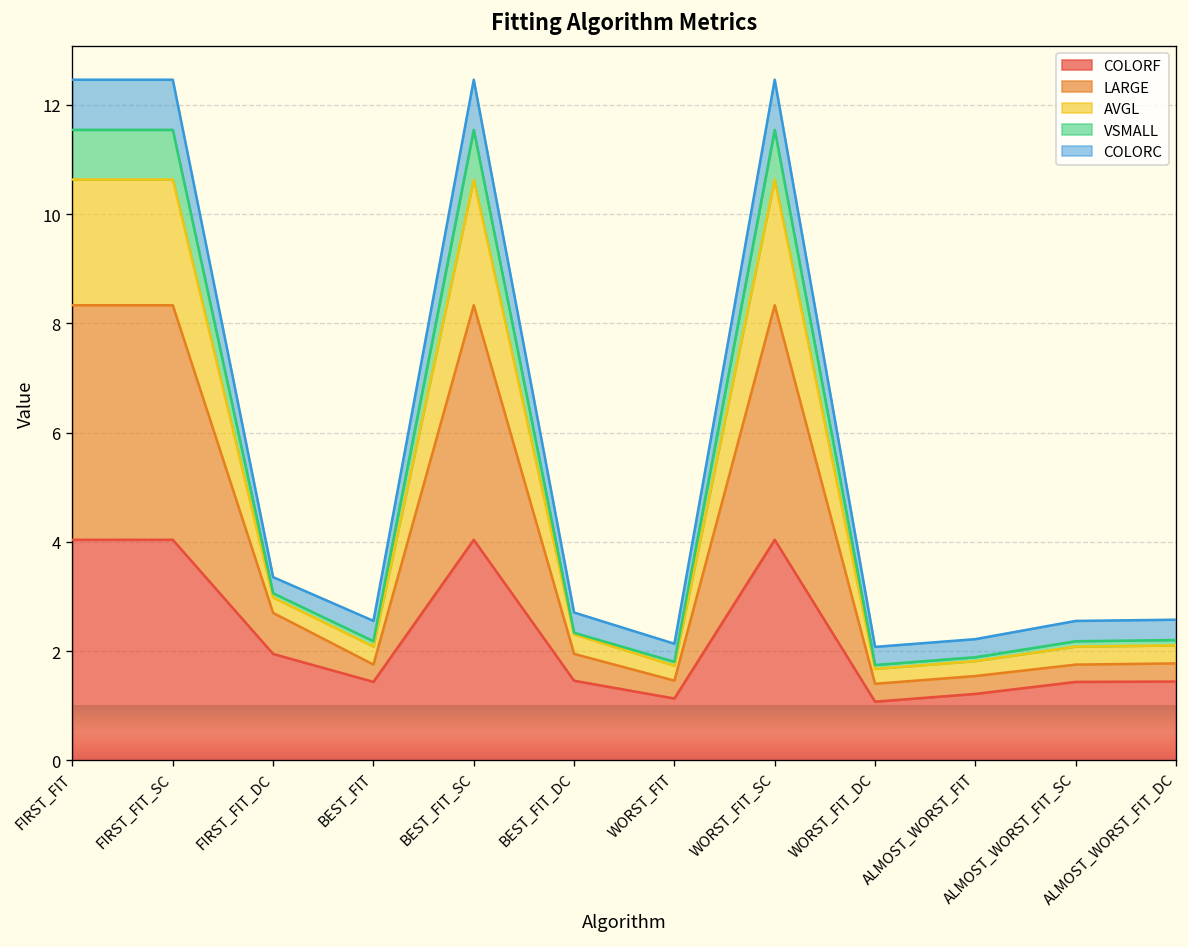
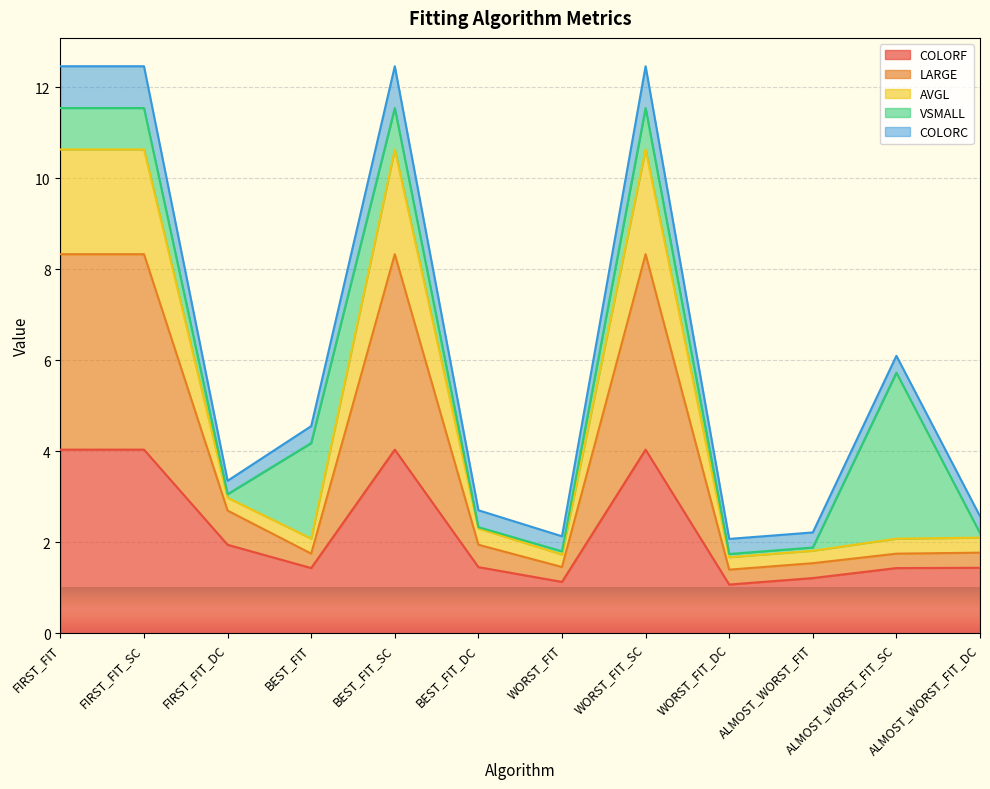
  {
    "AVGL": {
      "FIRST_FIT": 2.3,
      "FIRST_FIT_SC": 2.3,
      "FIRST_FIT_DC": 0.3,
      "BEST_FIT": 0.3,
      "BEST_FIT_SC": 2.3,
      "WORST_FIT": 0.3,
      "WORST_FIT_SC": 2.3,
      "WORST_FIT_DC": 0.3,
      "ALMOST_WORST_FIT": 0.3,
      "ALMOST_WORST_FIT_SC": 0.3,
      "ALMOST_WORST_FIT_DC": 0.3
    },
    "VSMALL": {
      "FIRST_FIT": 0.9,
      "FIRST_FIT_SC": 0.9,
      "FIRST_FIT_DC": 0.1,
-     "BEST_FIT": 0.1,
+     "BEST_FIT": 2.1,
      "BEST_FIT_SC": 0.9,
      "WORST_FIT": 0.1,
      "WORST_FIT_SC": 0.9,
      "WORST_FIT_DC": 0.1,
      "ALMOST_WORST_FIT": 0.1,
-     "ALMOST_WORST_FIT_SC": 0.1,
+     "ALMOST_WORST_FIT_SC": 3.6,
      "ALMOST_WORST_FIT_DC": 0.1
    },
    "COLORC": {
      "FIRST_FIT": 0.9,
      "FIRST_FIT_SC": 0.9,
      "FIRST_FIT_DC": 0.3,
      "BEST_FIT": 0.4,
      "BEST_FIT_SC": 0.9,
      "BEST_FIT_DC": 0.4,
      "WORST_FIT": 0.3,
      "WORST_FIT_SC": 0.9,
      "WORST_FIT_DC": 0.3,
      "ALMOST_WORST_FIT": 0.3,
      "ALMOST_WORST_FIT_SC": 0.4,
      "ALMOST_WORST_FIT_DC": 0.4
    }
  }
